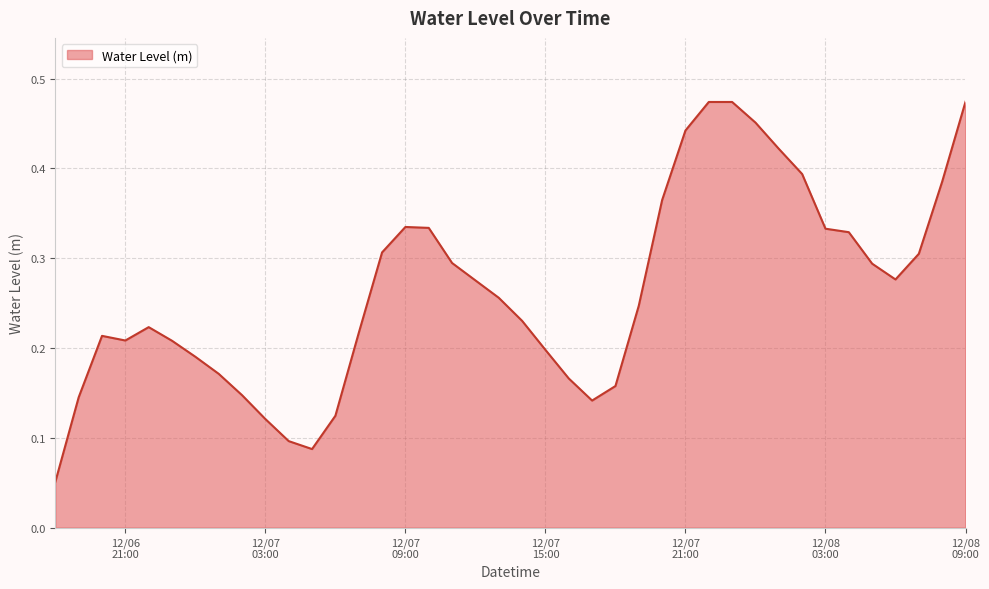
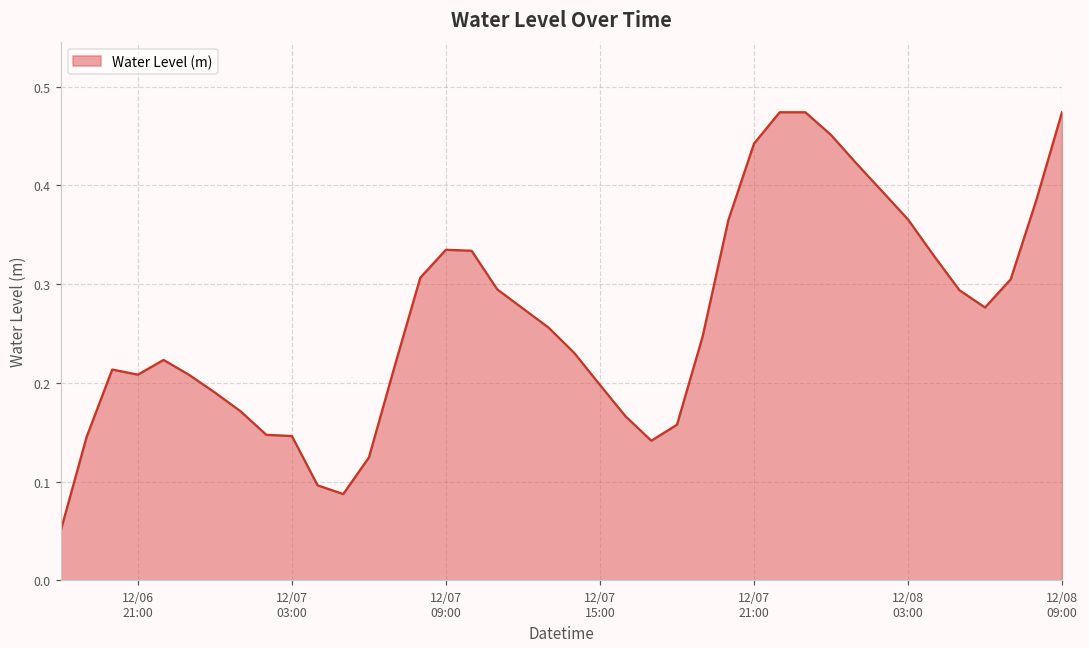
  {
    "12/06 21:00": 0.21,
-   "12/07 03:00": 0.12,
+   "12/07 03:00": 0.15,
    "12/07 09:00": 0.33,
    "12/07 15:00": 0.20,
    "12/07 21:00": 0.44,
-   "12/08 03:00": 0.33,
+   "12/08 03:00": 0.37,
    "12/08 09:00": 0.47
  }
